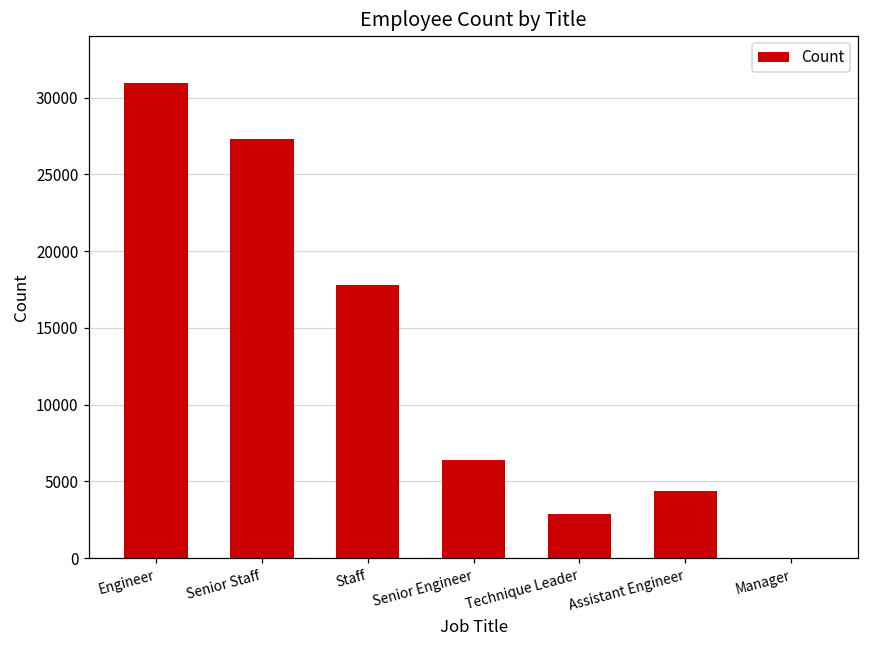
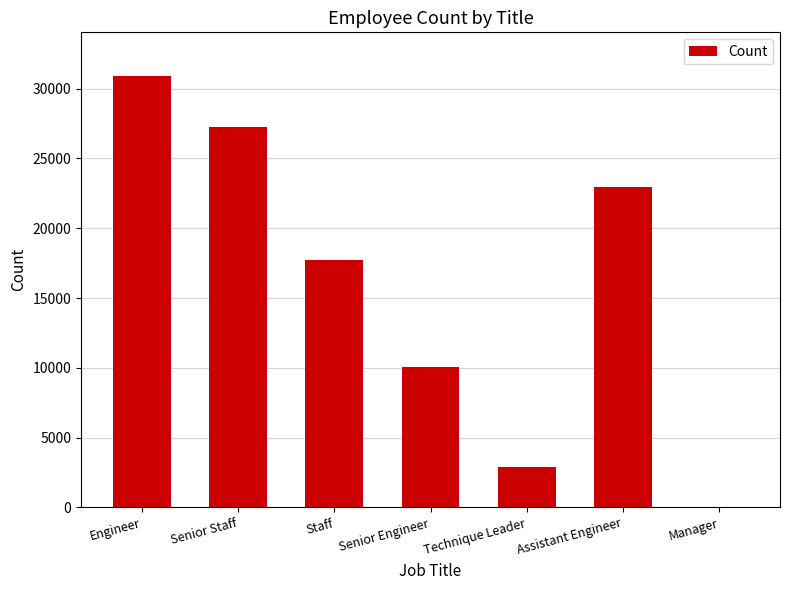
  {
    "Engineer": 30900,
    "Senior Staff": 27300,
    "Staff": 17800,
-   "Senior Engineer": 6400,
+   "Senior Engineer": 10100,
    "Technique Leader": 2900,
-   "Assistant Engineer": 4400
+   "Assistant Engineer": 22900
  }
